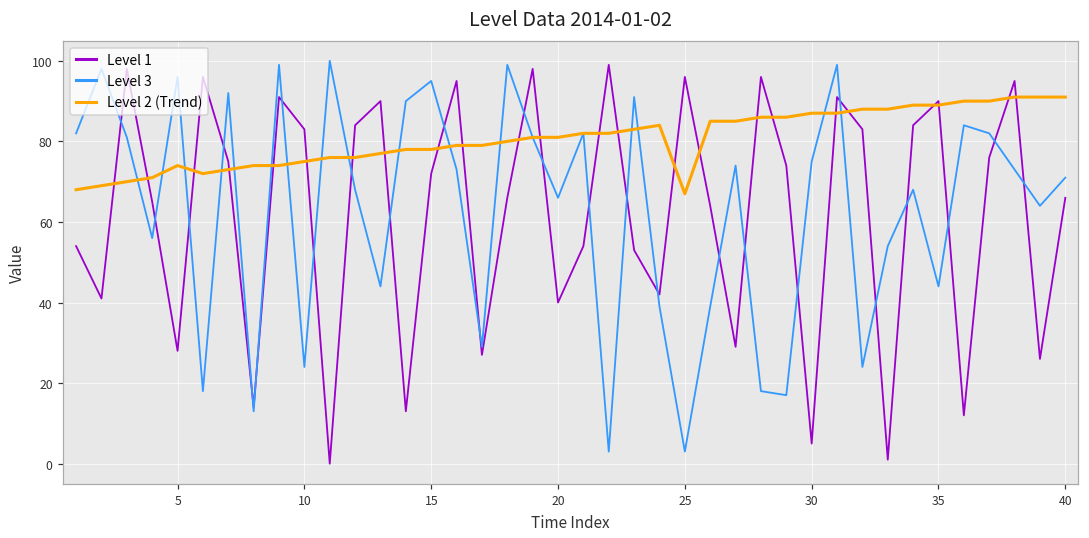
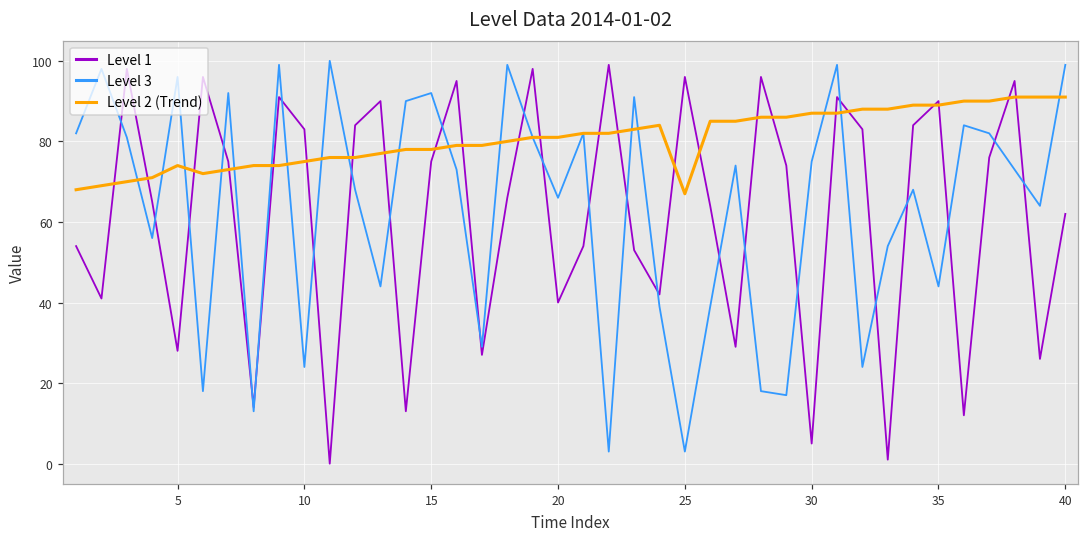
  {
    "Level 1": {
      "5": 28,
      "10": 83,
-     "15": 72,
+     "15": 75,
      "20": 40,
      "25": 96,
      "30": 5,
      "35": 90,
-     "40": 66
+     "40": 62
    },
    "Level 3": {
      "10": 24,
-     "15": 95,
+     "15": 92,
      "20": 66,
      "25": 3,
      "30": 75,
      "35": 44,
-     "40": 71
+     "40": 99
    },
    "Level 2 (Trend)": {
      "5": 74,
      "10": 75,
      "15": 78,
      "20": 81,
      "25": 67,
      "30": 87,
      "35": 89,
      "40": 91
    }
  }
